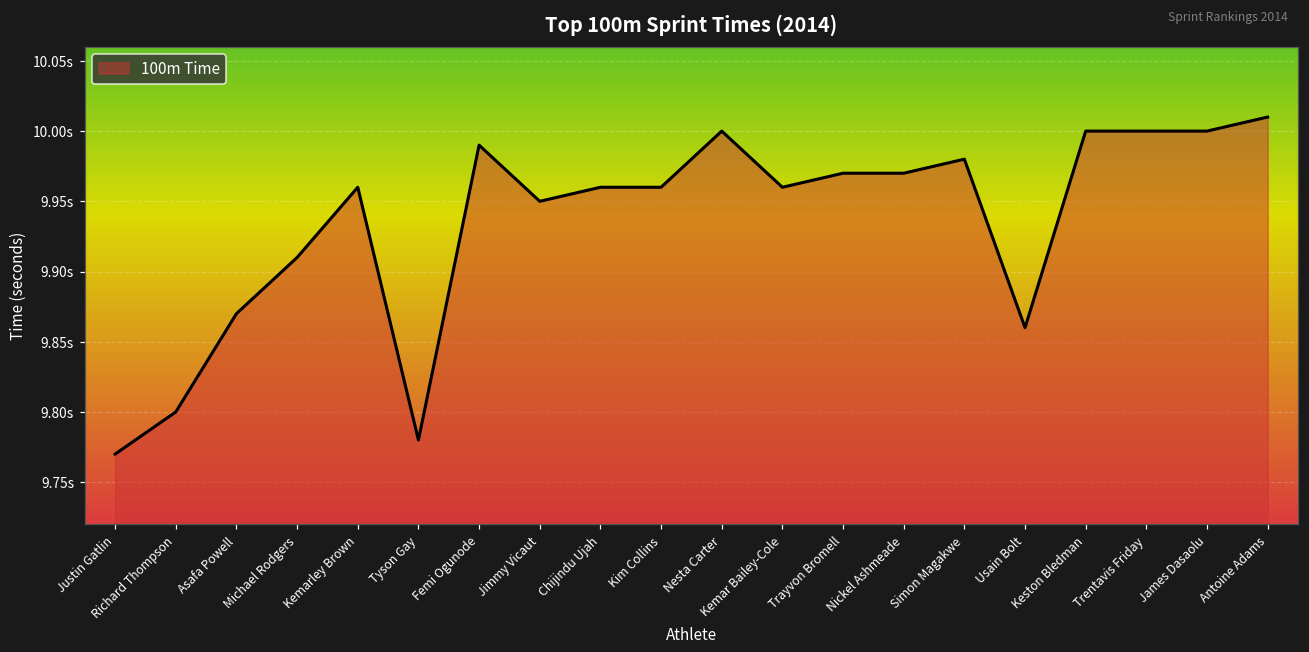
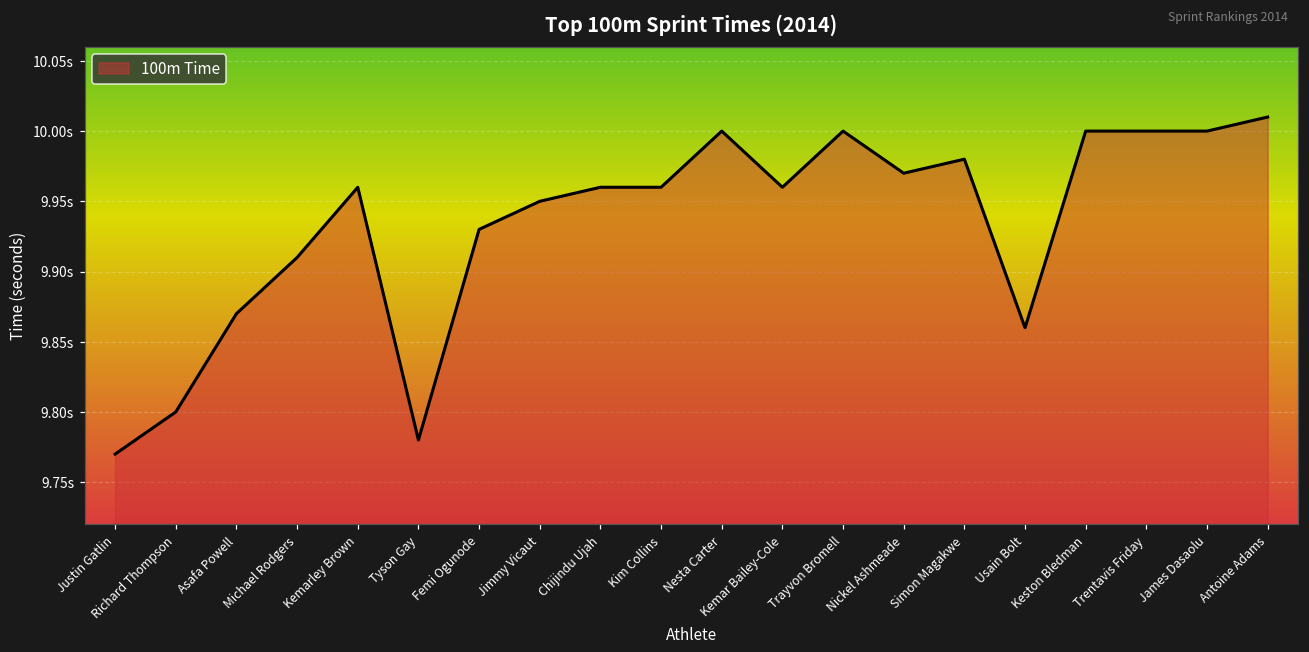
  {
    "Justin Gatlin": "9.77s",
    "Richard Thompson": "9.80s",
    "Asafa Powell": "9.87s",
    "Michael Rodgers": "9.91s",
    "Kemarley Brown": "9.96s",
    "Tyson Gay": "9.78s",
-   "Femi Ogunode": "9.99s",
+   "Femi Ogunode": "9.93s",
    "Jimmy Vicaut": "9.95s",
    "Chijindu Ujah": "9.96s",
    "Kim Collins": "9.96s",
    "Nesta Carter": "10.00s",
    "Kemar Bailey-Cole": "9.96s",
-   "Trayvon Bromell": "9.97s",
+   "Trayvon Bromell": "10.00s",
    "Nickel Ashmeade": "9.97s",
    "Simon Magakwe": "9.98s",
    "Usain Bolt": "9.86s",
    "Keston Bledman": "10.00s",
    "Trentavis Friday": "10.00s",
    "James Dasaolu": "10.00s",
    "Antoine Adams": "10.01s"
  }
